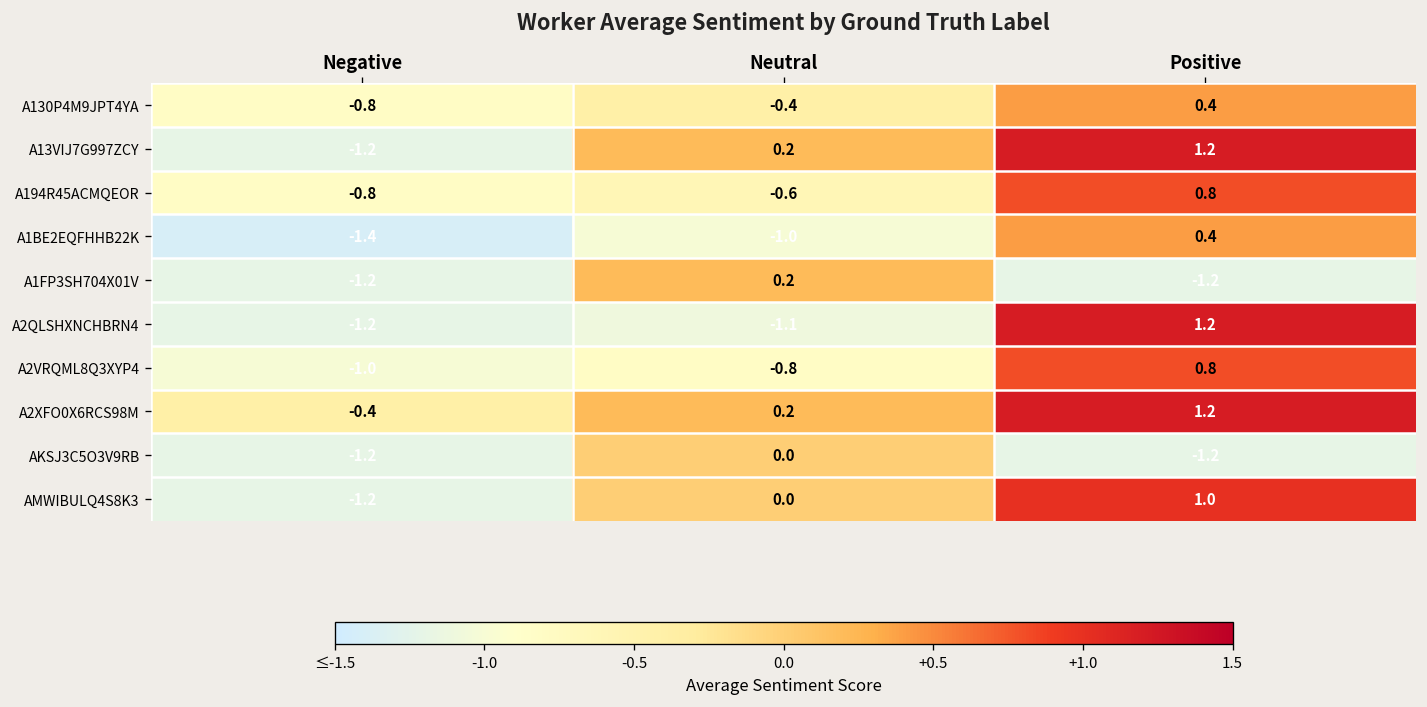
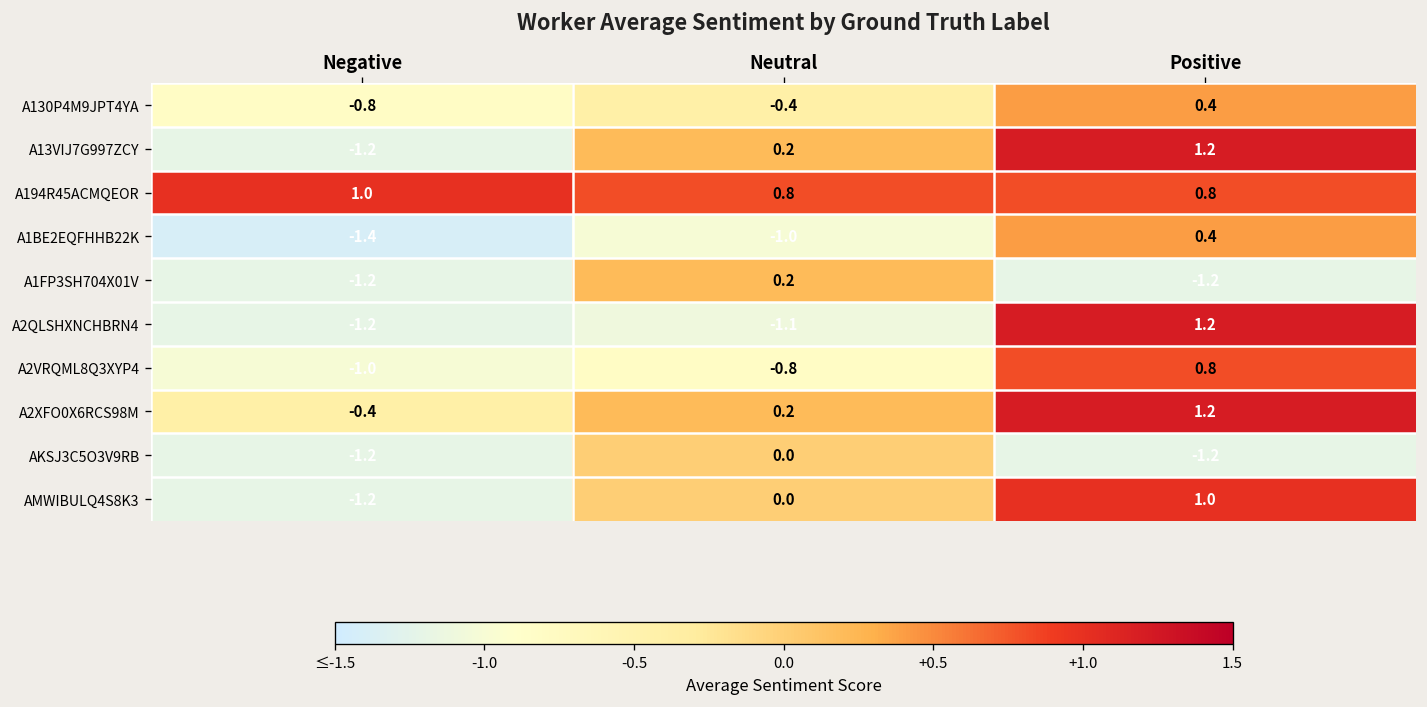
  {
    "A130P4M9JPT4YA": {
      "Negative": -0.8,
      "Neutral": -0.4,
      "Positive": 0.4
    },
    "A13VIJ7G997ZCY": {
      "Neutral": 0.2,
      "Positive": 1.2
    },
    "A194R45ACMQEOR": {
-     "Negative": -0.8,
-     "Neutral": -0.6,
+     "Negative": 1.0,
+     "Neutral": 0.8,
      "Positive": 0.8
    },
    "A1BE2EQFHHB22K": {
      "Positive": 0.4
    },
    "A1FP3SH704X01V": {
      "Neutral": 0.2
    },
    "A2QLSHXNCHBRN4": {
      "Positive": 1.2
    },
    "A2VRQML8Q3XYP4": {
      "Neutral": -0.8,
      "Positive": 0.8
    },
    "A2XFO0X6RCS98M": {
      "Negative": -0.4,
      "Neutral": 0.2,
      "Positive": 1.2
    },
    "AKSJ3C5O3V9RB": {
      "Neutral": 0.0
    },
    "AMWIBULQ4S8K3": {
      "Neutral": 0.0,
      "Positive": 1.0
    }
  }
